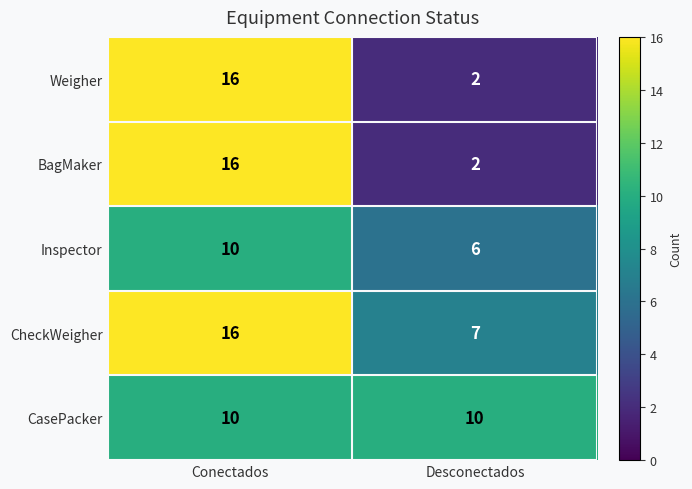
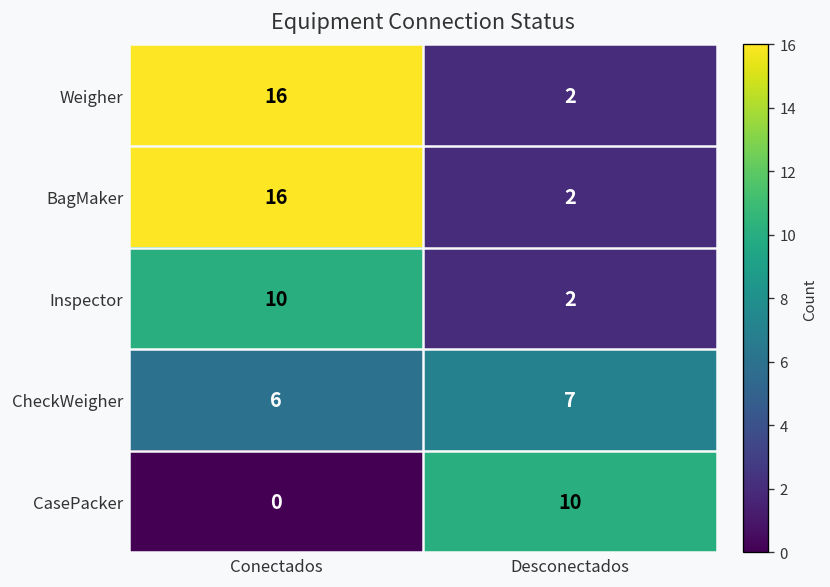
  {
    "Weigher": {
      "Conectados": 16,
      "Desconectados": 2
    },
    "BagMaker": {
      "Conectados": 16,
      "Desconectados": 2
    },
    "Inspector": {
      "Conectados": 10,
-     "Desconectados": 6
+     "Desconectados": 2
    },
    "CheckWeigher": {
-     "Conectados": 16,
+     "Conectados": 6,
      "Desconectados": 7
    },
    "CasePacker": {
-     "Conectados": 10,
+     "Conectados": 0,
      "Desconectados": 10
    }
  }
